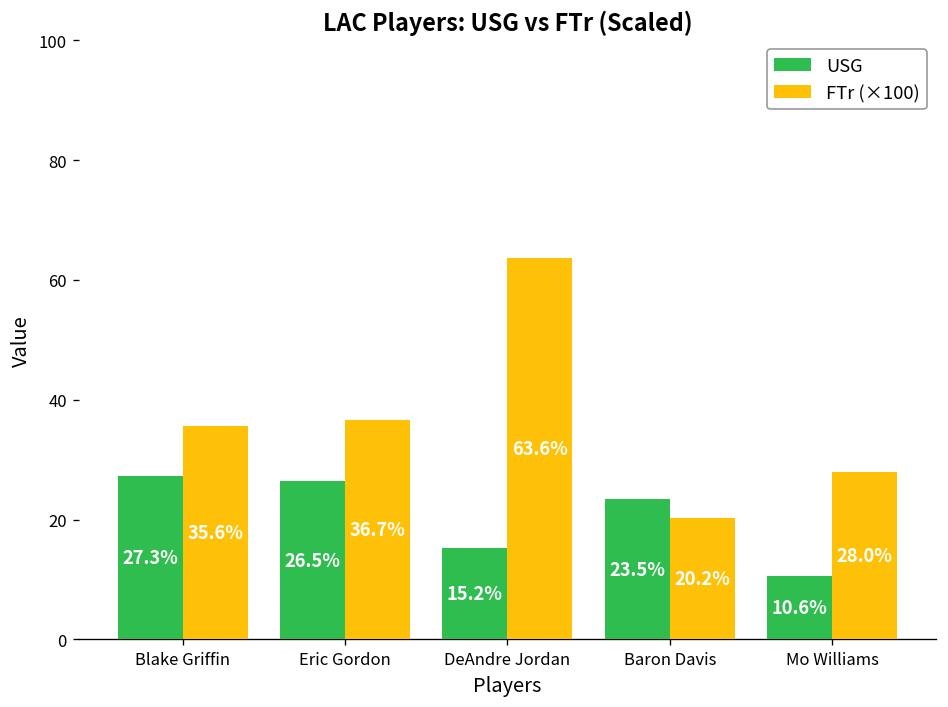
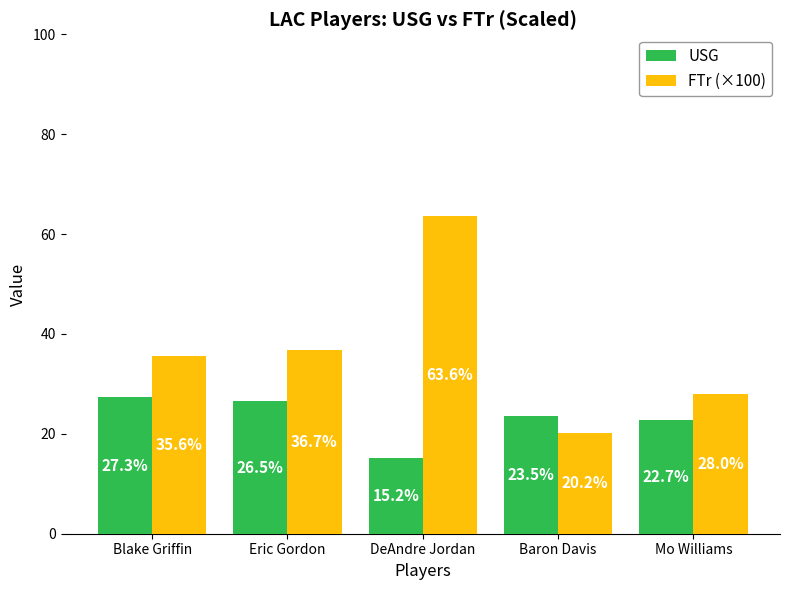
  {
    "USG": {
      "Blake Griffin": "27.3%",
      "Eric Gordon": "26.5%",
      "DeAndre Jordan": "15.2%",
      "Baron Davis": "23.5%",
-     "Mo Williams": "10.6%"
+     "Mo Williams": "22.7%"
    },
    "FTr (×100)": {
      "Blake Griffin": "35.6%",
      "Eric Gordon": "36.7%",
      "DeAndre Jordan": "63.6%",
      "Baron Davis": "20.2%",
      "Mo Williams": "28.0%"
    }
  }
